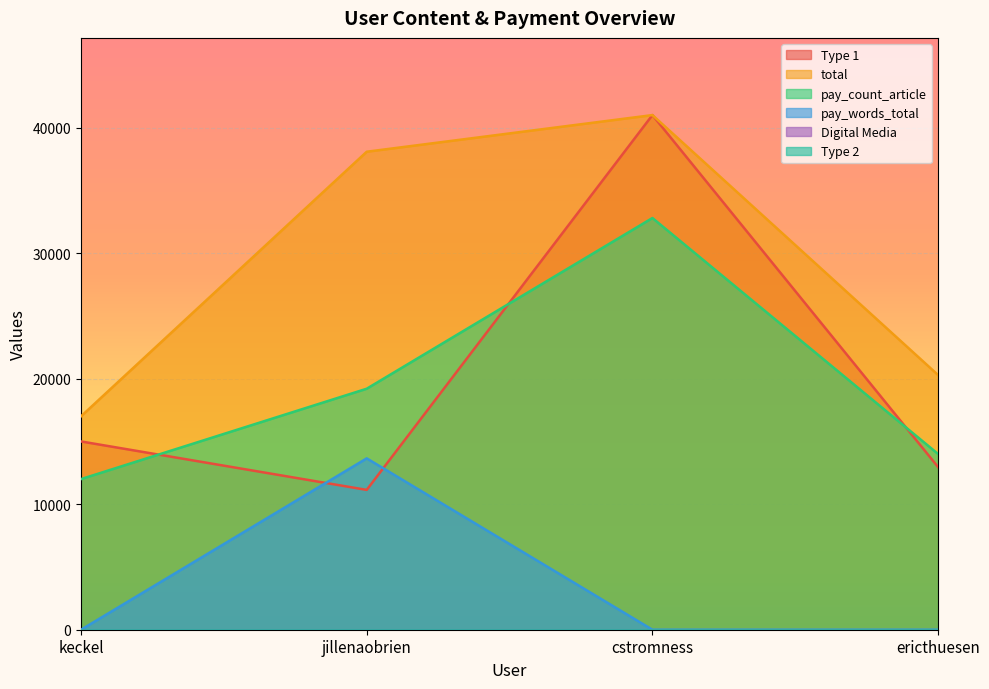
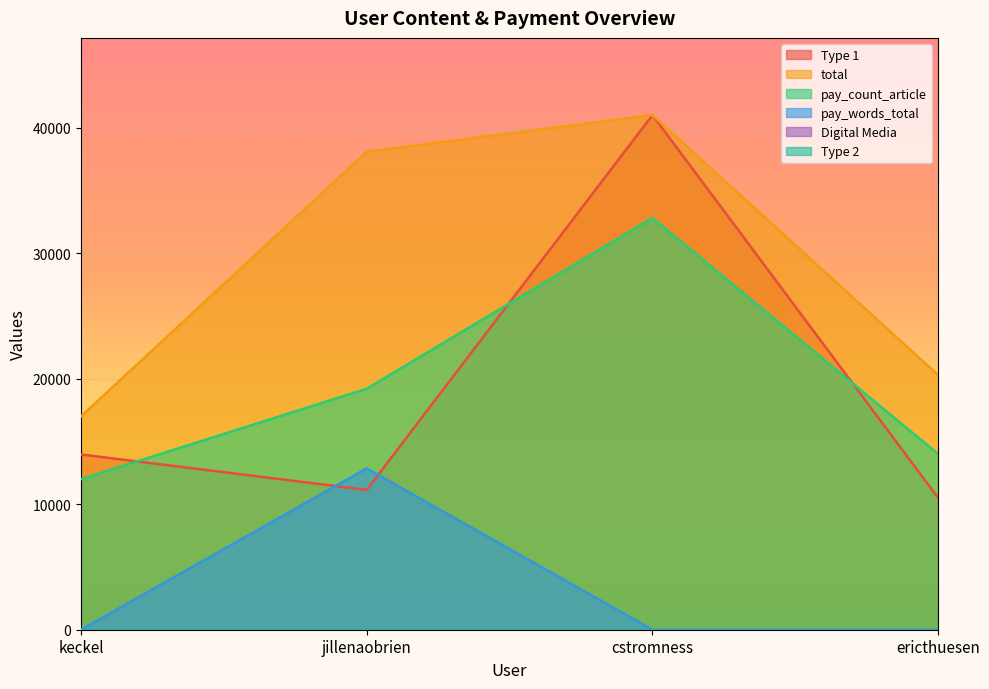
  {
    "Type 1": {
-     "keckel": 15000,
+     "keckel": 14000,
      "jillenaobrien": 11100,
-     "ericthuesen": 13000
+     "ericthuesen": 10500
    },
    "total": {
      "keckel": 17000,
      "jillenaobrien": 38100,
      "ericthuesen": 20300
    },
    "pay_words_total": {
-     "jillenaobrien": 13700
+     "jillenaobrien": 12900
    }
  }
